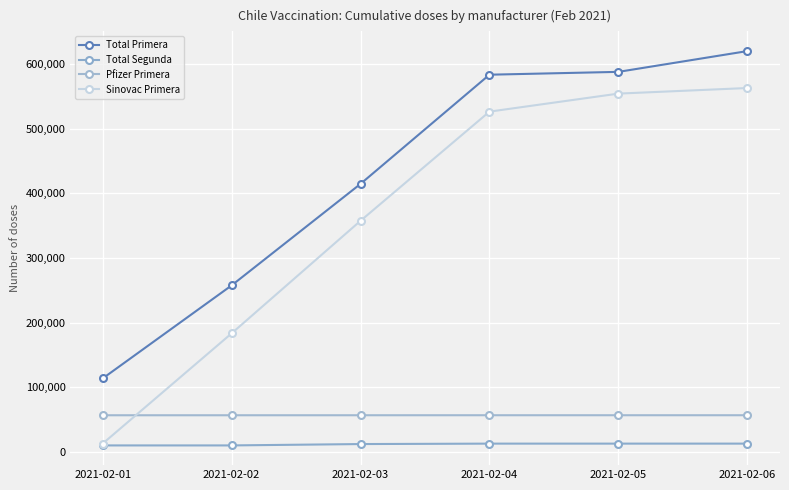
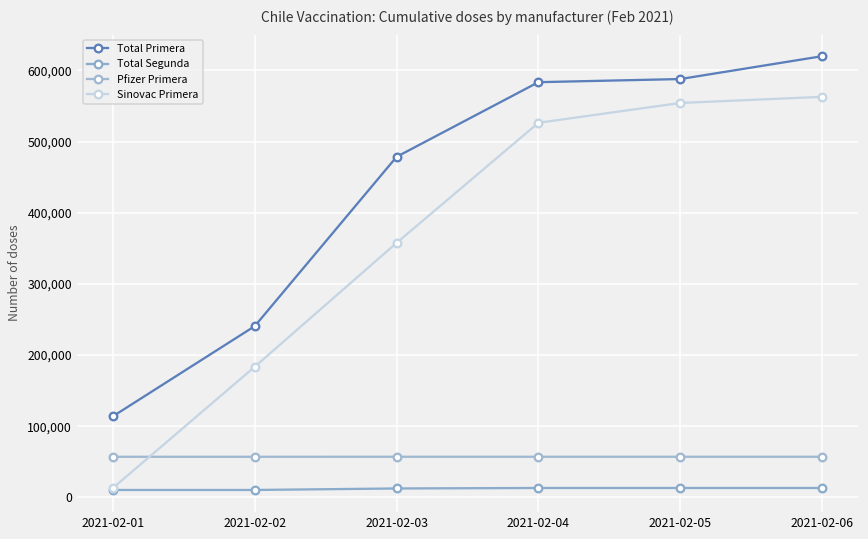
  {
    "Total Primera": {
      "2021-02-01": "110,000",
-     "2021-02-02": "260,000",
-     "2021-02-03": "410,000",
+     "2021-02-02": "240,000",
+     "2021-02-03": "480,000",
      "2021-02-04": "580,000",
      "2021-02-05": "590,000",
      "2021-02-06": "620,000"
    }
  }
